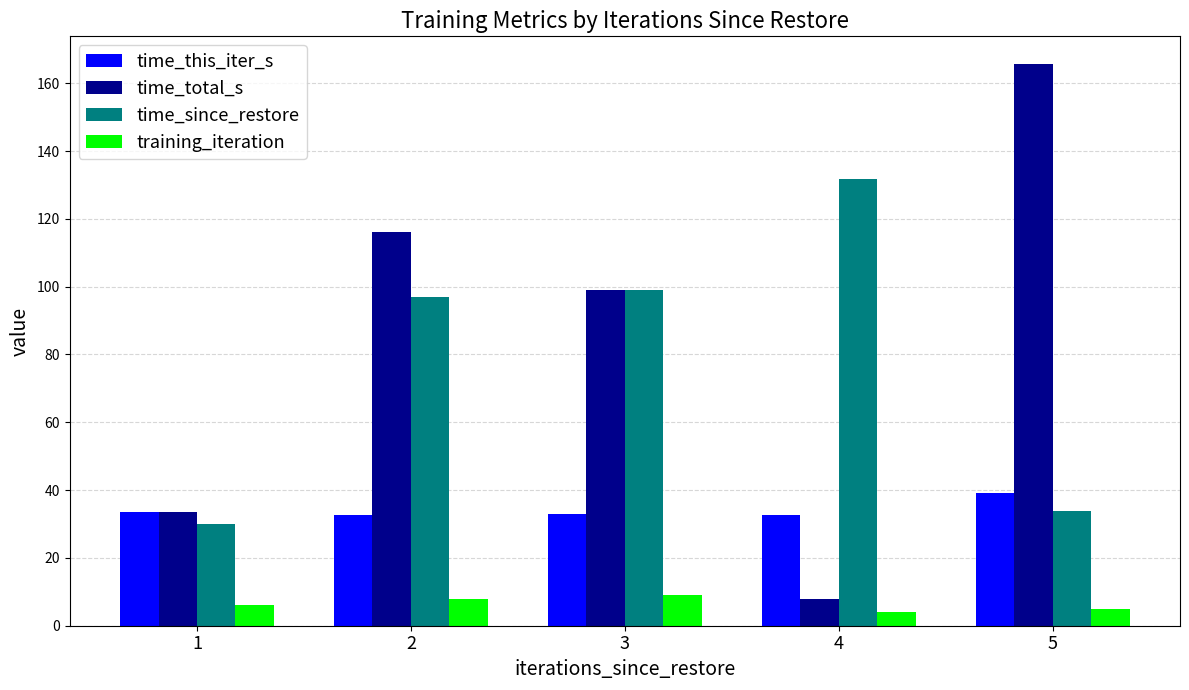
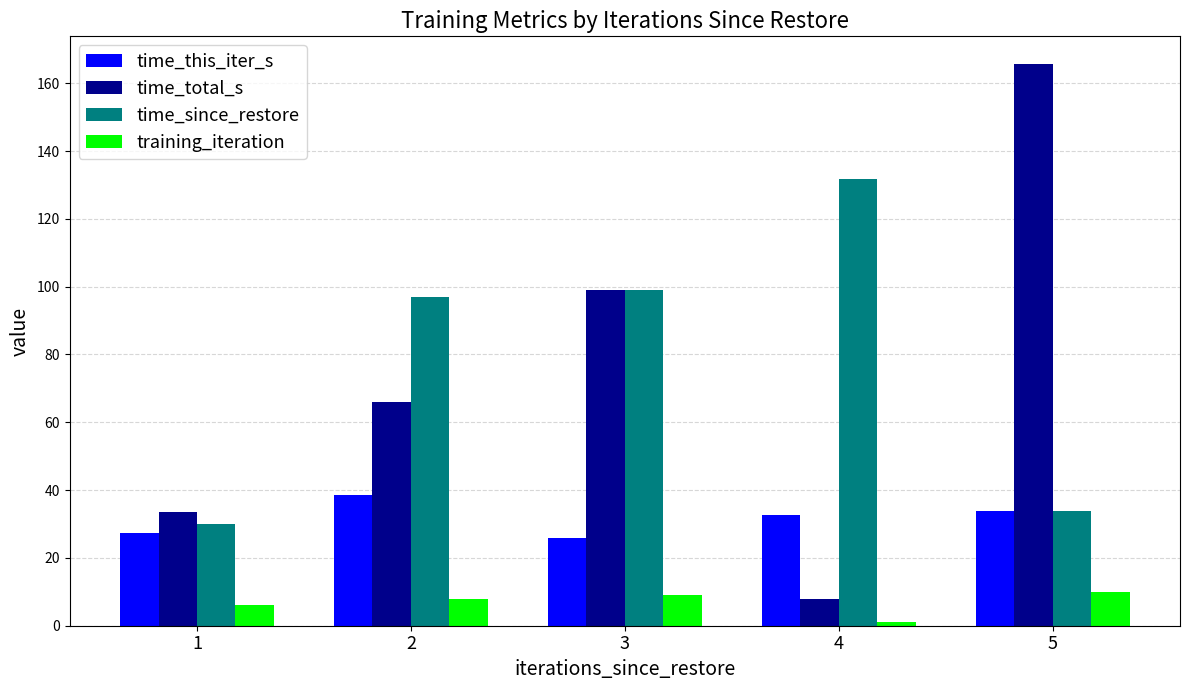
  {
    "time_this_iter_s": {
-     "1": 33,
-     "2": 33,
-     "3": 33,
+     "1": 27,
+     "2": 39,
+     "3": 26,
      "4": 33,
-     "5": 39
+     "5": 34
    },
    "time_total_s": {
      "1": 33,
-     "2": 116,
+     "2": 66,
      "3": 99,
      "4": 8,
      "5": 166
    },
    "time_since_restore": {
      "1": 30,
      "2": 97,
      "3": 99,
      "4": 132,
      "5": 34
    },
    "training_iteration": {
      "1": 6,
      "2": 8,
      "3": 9,
-     "4": 4,
-     "5": 5
+     "4": 1,
+     "5": 10
    }
  }
